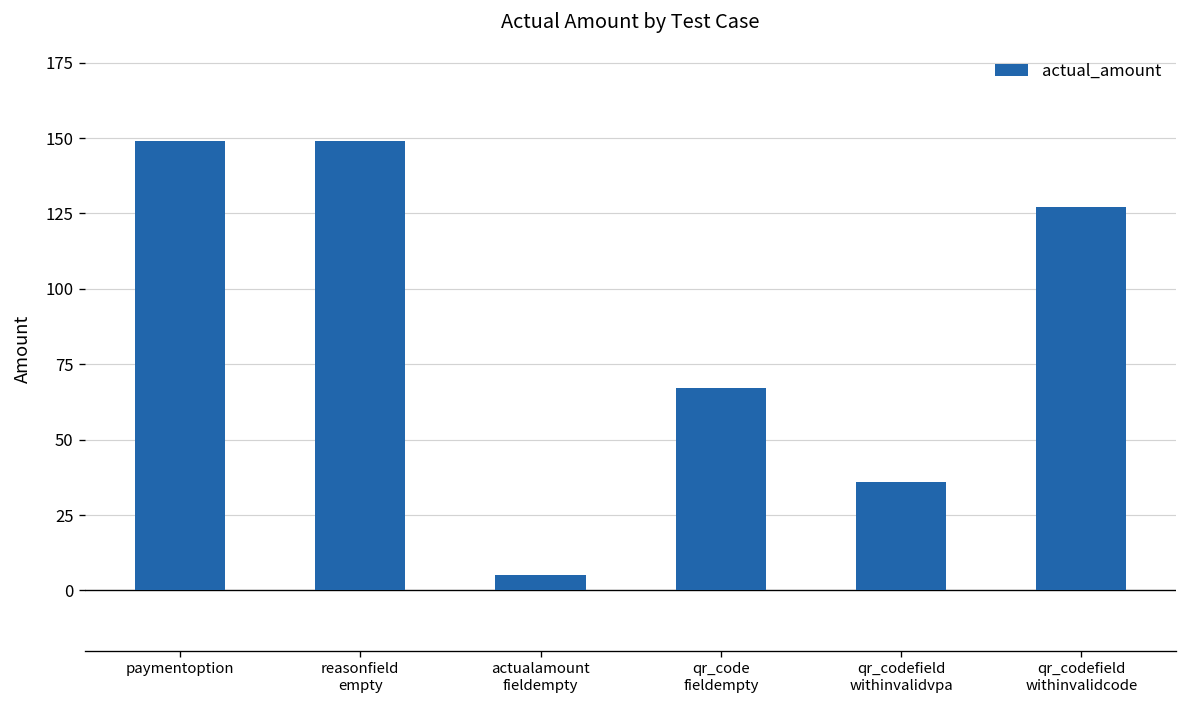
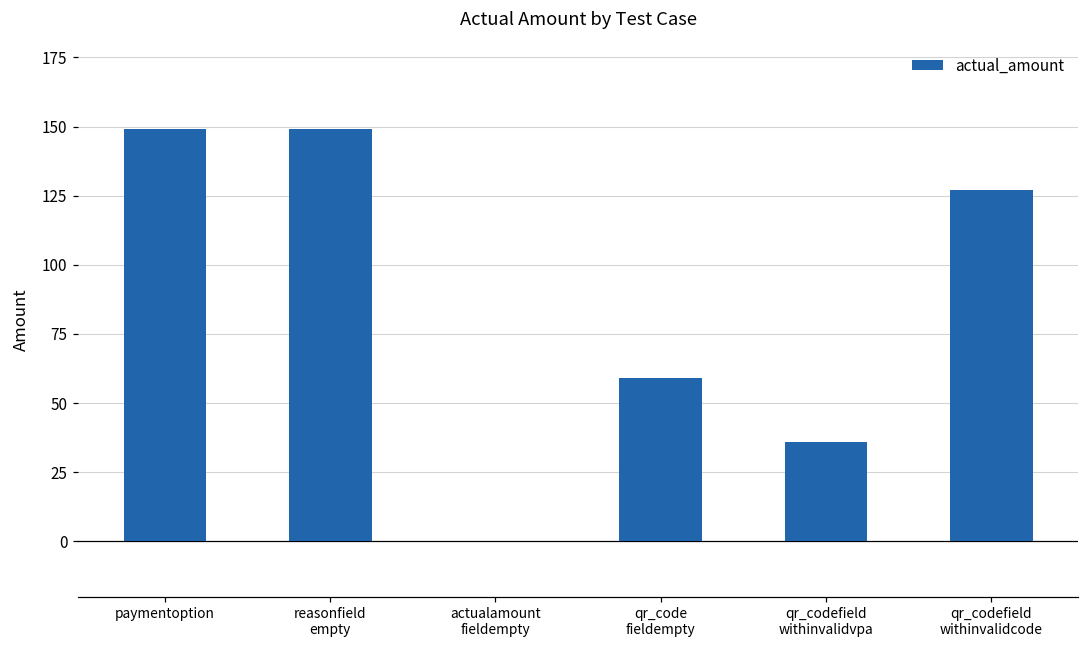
  {
    "paymentoption": 149,
    "reasonfield empty": 149,
-   "actualamount fieldempty": 5,
-   "qr_code fieldempty": 67,
+   "actualamount fieldempty": 0,
+   "qr_code fieldempty": 59,
    "qr_codefield withinvalidvpa": 36,
    "qr_codefield withinvalidcode": 127
  }
